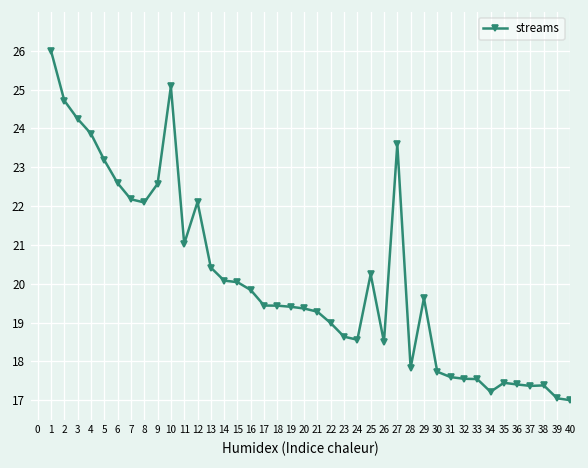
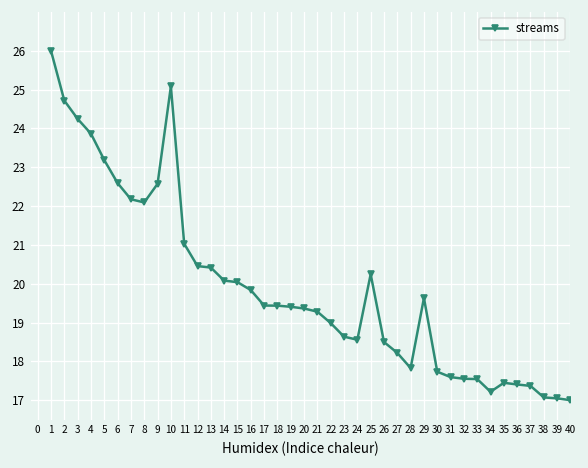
  {
    "1": 26.0,
    "2": 24.7,
    "3": 24.2,
    "4": 23.9,
    "5": 23.2,
    "6": 22.6,
    "7": 22.2,
    "8": 22.1,
    "9": 22.6,
    "10": 25.1,
    "11": 21.0,
-   "12": 22.1,
+   "12": 20.5,
    "13": 20.4,
    "14": 20.1,
    "15": 20.0,
    "16": 19.8,
    "17": 19.4,
    "18": 19.4,
    "19": 19.4,
    "20": 19.4,
    "21": 19.3,
    "22": 19.0,
    "23": 18.6,
    "24": 18.6,
    "25": 20.2,
    "26": 18.5,
-   "27": 23.6,
+   "27": 18.2,
    "28": 17.8,
    "29": 19.6,
    "30": 17.7,
    "31": 17.6,
    "32": 17.6,
    "33": 17.5,
    "34": 17.2,
    "35": 17.4,
    "36": 17.4,
    "37": 17.4,
-   "38": 17.4,
+   "38": 17.1,
    "39": 17.0,
    "40": 17.0
  }
